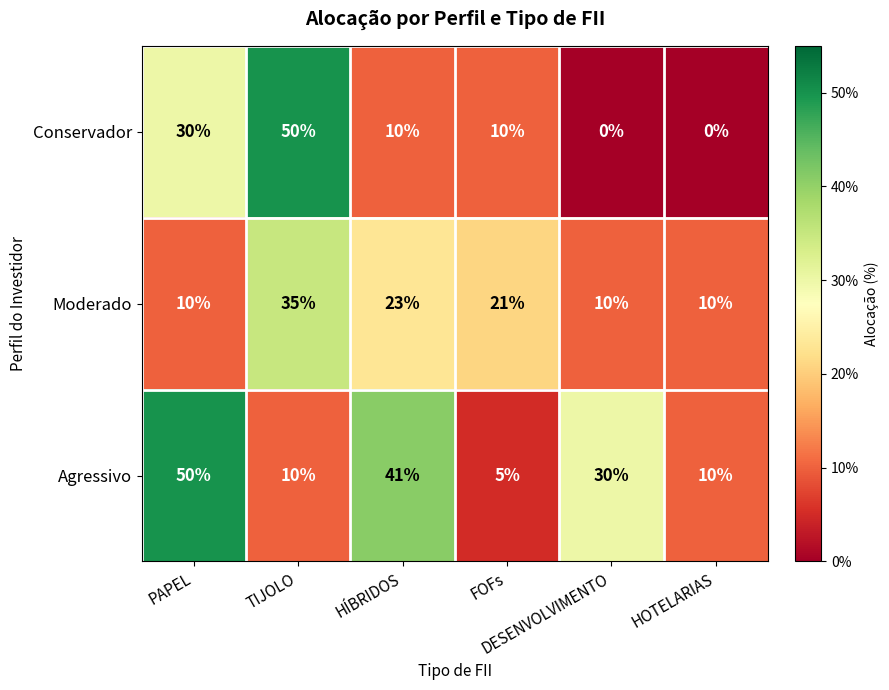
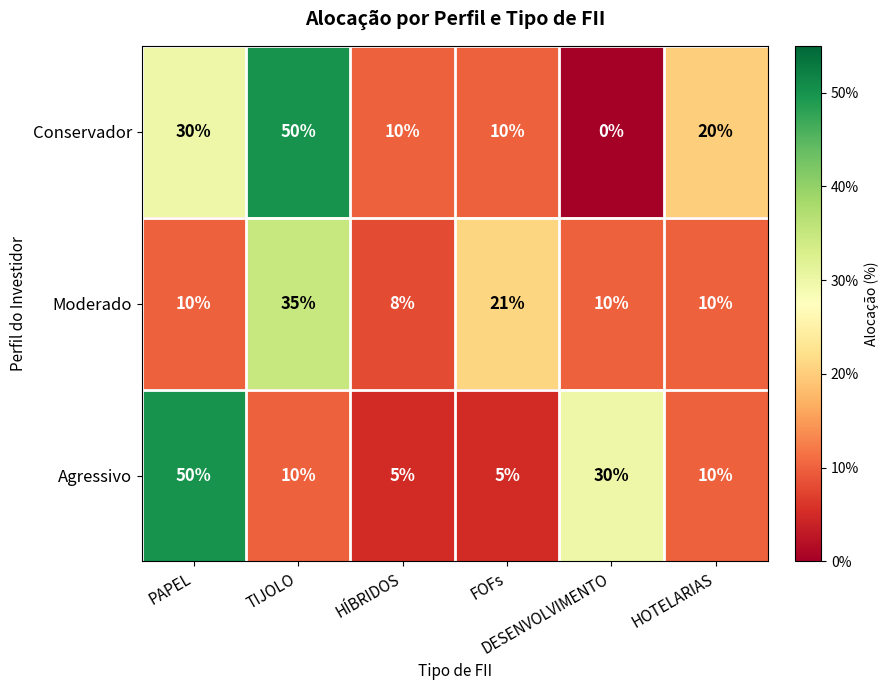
  {
    "Conservador": {
      "PAPEL": "30%",
      "TIJOLO": "50%",
      "HÍBRIDOS": "10%",
      "FOFs": "10%",
      "DESENVOLVIMENTO": "0%",
-     "HOTELARIAS": "0%"
+     "HOTELARIAS": "20%"
    },
    "Moderado": {
      "PAPEL": "10%",
      "TIJOLO": "35%",
-     "HÍBRIDOS": "23%",
+     "HÍBRIDOS": "8%",
      "FOFs": "21%",
      "DESENVOLVIMENTO": "10%",
      "HOTELARIAS": "10%"
    },
    "Agressivo": {
      "PAPEL": "50%",
      "TIJOLO": "10%",
-     "HÍBRIDOS": "41%",
+     "HÍBRIDOS": "5%",
      "FOFs": "5%",
      "DESENVOLVIMENTO": "30%",
      "HOTELARIAS": "10%"
    }
  }
